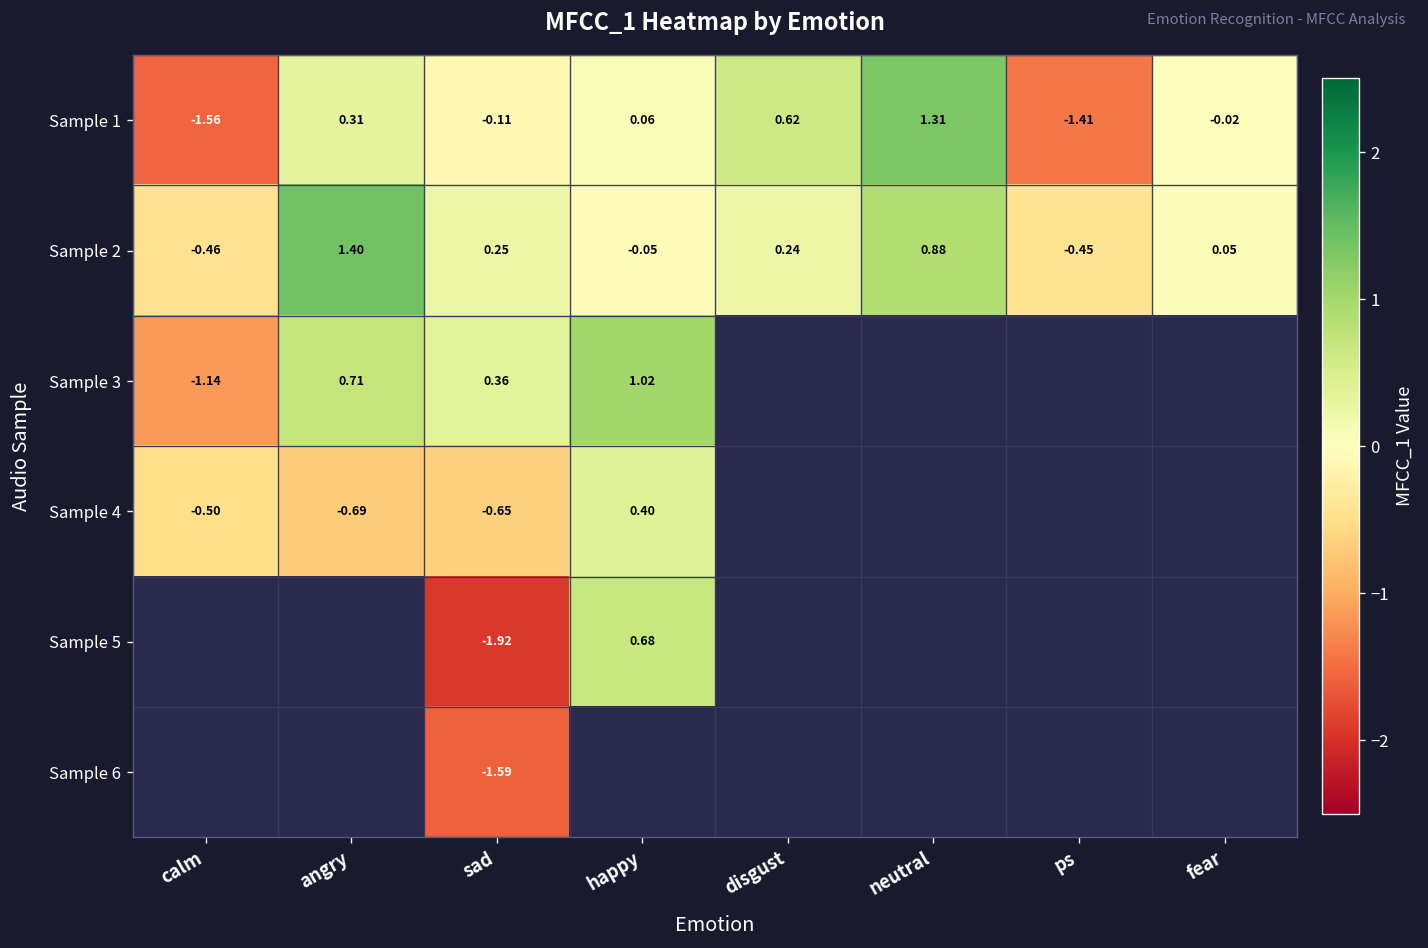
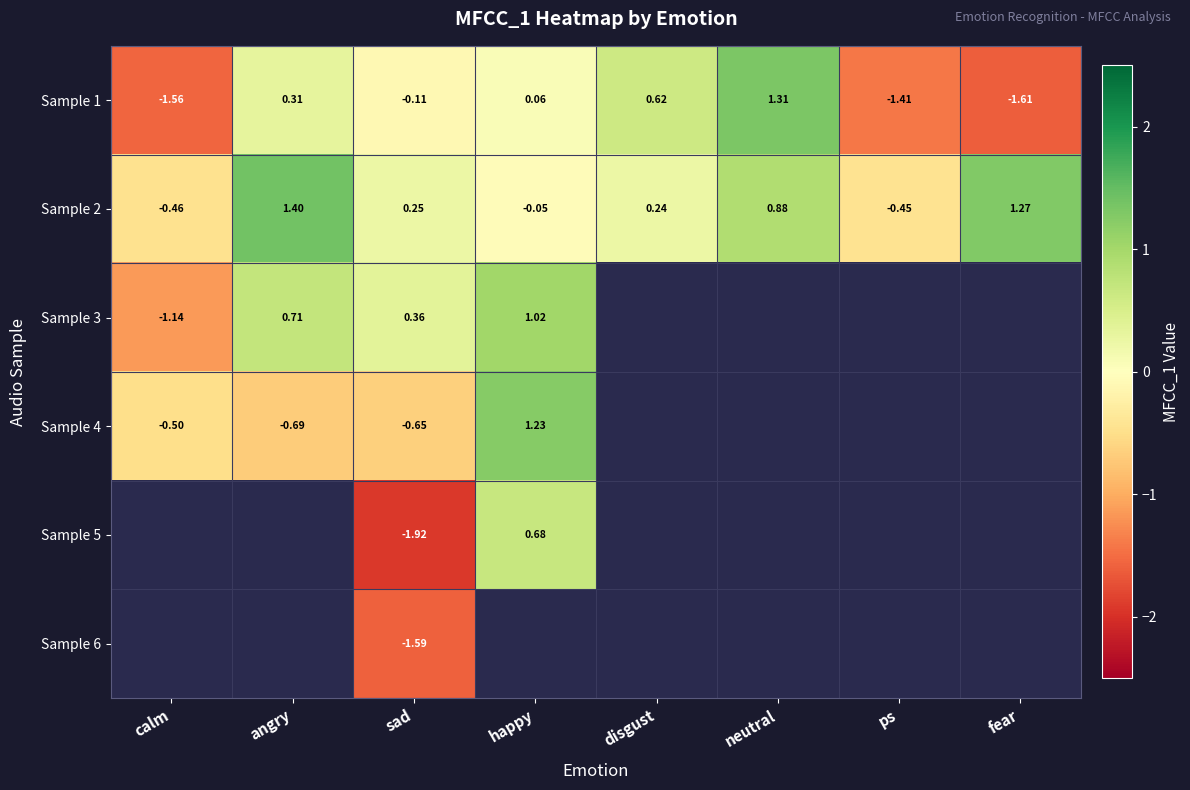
  {
    "Sample 1": {
      "calm": -1.56,
      "angry": 0.31,
      "sad": -0.11,
      "happy": 0.06,
      "disgust": 0.62,
      "neutral": 1.31,
      "ps": -1.41,
-     "fear": -0.02
+     "fear": -1.61
    },
    "Sample 2": {
      "calm": -0.46,
      "angry": 1.40,
      "sad": 0.25,
      "happy": -0.05,
      "disgust": 0.24,
      "neutral": 0.88,
      "ps": -0.45,
-     "fear": 0.05
+     "fear": 1.27
    },
    "Sample 3": {
      "calm": -1.14,
      "angry": 0.71,
      "sad": 0.36,
      "happy": 1.02
    },
    "Sample 4": {
      "calm": -0.50,
      "angry": -0.69,
      "sad": -0.65,
-     "happy": 0.40
+     "happy": 1.23
    },
    "Sample 5": {
      "sad": -1.92,
      "happy": 0.68
    },
    "Sample 6": {
      "sad": -1.59
    }
  }
